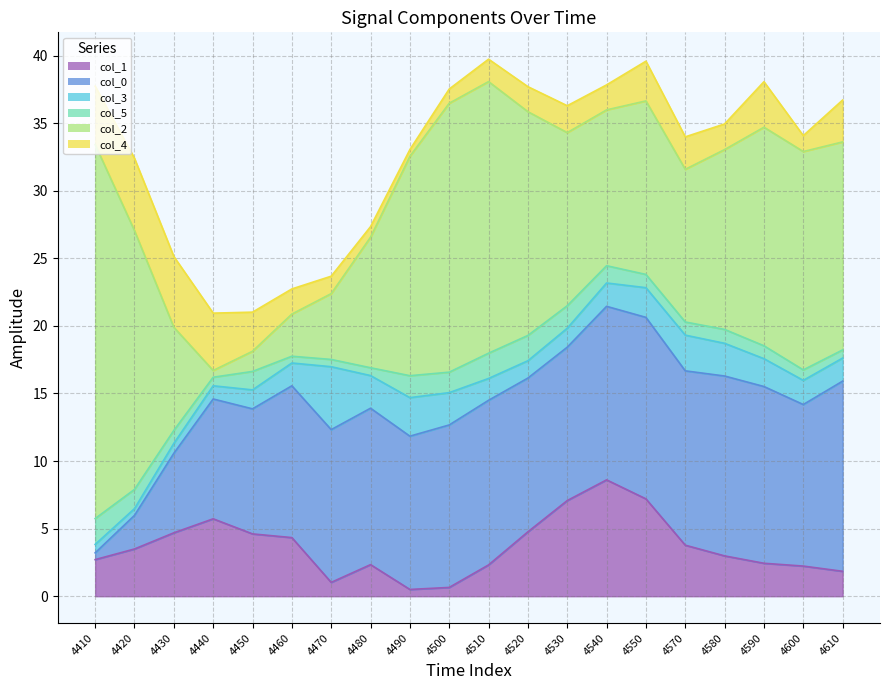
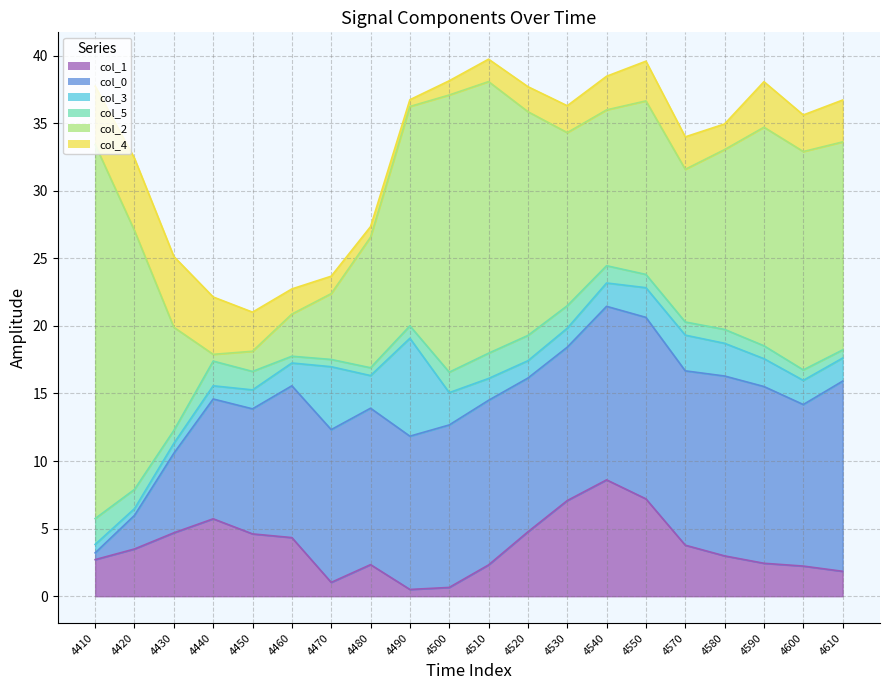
  {
    "col_1": {
      "4410": 2.7,
      "4420": 3.5,
      "4430": 4.7,
      "4440": 5.7,
      "4450": 4.6,
      "4460": 4.3,
      "4470": 1.0,
      "4480": 2.3,
      "4490": 0.5,
      "4500": 0.6,
      "4510": 2.3,
      "4520": 4.8,
      "4530": 7.1,
      "4540": 8.6,
      "4550": 7.2,
      "4570": 3.8,
      "4580": 3.0,
      "4590": 2.4,
      "4600": 2.2,
      "4610": 1.8
    },
    "col_0": {
      "4410": 0.5,
      "4420": 2.5,
      "4430": 5.9,
      "4440": 8.9,
      "4450": 9.3,
      "4460": 11.2,
      "4470": 11.3,
      "4480": 11.6,
      "4490": 11.3,
      "4500": 12.0,
      "4510": 12.2,
      "4520": 11.4,
      "4530": 11.3,
      "4540": 12.8,
      "4550": 13.4,
      "4570": 12.9,
      "4580": 13.3,
      "4590": 13.1,
      "4600": 12.0,
      "4610": 14.1
    },
    "col_3": {
      "4410": 0.6,
      "4420": 0.5,
      "4430": 0.7,
      "4440": 1.0,
      "4450": 1.4,
      "4460": 1.7,
      "4470": 4.7,
      "4480": 2.4,
-     "4490": 2.9,
+     "4490": 7.2,
      "4500": 2.4,
      "4510": 1.6,
      "4520": 1.3,
      "4530": 1.4,
      "4540": 1.7,
      "4550": 2.2,
      "4570": 2.6,
      "4580": 2.4,
      "4590": 2.1,
      "4600": 1.8,
      "4610": 1.7
    },
    "col_5": {
      "4410": 1.9,
      "4420": 1.4,
      "4430": 1.0,
-     "4440": 0.6,
+     "4440": 1.8,
      "4450": 1.4,
      "4460": 0.5,
      "4470": 0.5,
      "4480": 0.6,
-     "4490": 1.6,
+     "4490": 0.9,
      "4500": 1.5,
      "4510": 1.9,
      "4520": 1.9,
      "4530": 1.7,
      "4540": 1.3,
      "4550": 1.0,
      "4570": 1.0,
      "4580": 1.0,
      "4590": 1.0,
      "4600": 0.8,
      "4610": 0.6
    },
    "col_2": {
      "4420": 19.1,
      "4430": 7.6,
      "4440": 0.5,
      "4450": 1.5,
      "4460": 3.1,
      "4470": 4.9,
      "4480": 9.7,
      "4490": 16.2,
-     "4500": 19.9,
+     "4500": 20.5,
      "4510": 20.1,
      "4520": 16.6,
      "4530": 12.8,
      "4540": 11.5,
      "4550": 12.8,
      "4570": 11.3,
      "4580": 13.3,
      "4590": 16.2,
      "4600": 16.2,
      "4610": 15.4
    },
    "col_4": {
      "4420": 5.3,
      "4430": 5.2,
      "4440": 4.2,
      "4450": 2.9,
      "4460": 1.9,
      "4470": 1.3,
      "4480": 0.8,
      "4490": 0.5,
      "4500": 1.1,
      "4510": 1.7,
      "4520": 1.9,
      "4530": 2.0,
-     "4540": 1.8,
+     "4540": 2.5,
      "4550": 2.9,
      "4570": 2.4,
      "4580": 1.9,
      "4590": 3.4,
-     "4600": 1.2,
+     "4600": 2.7,
      "4610": 3.1
    }
  }
